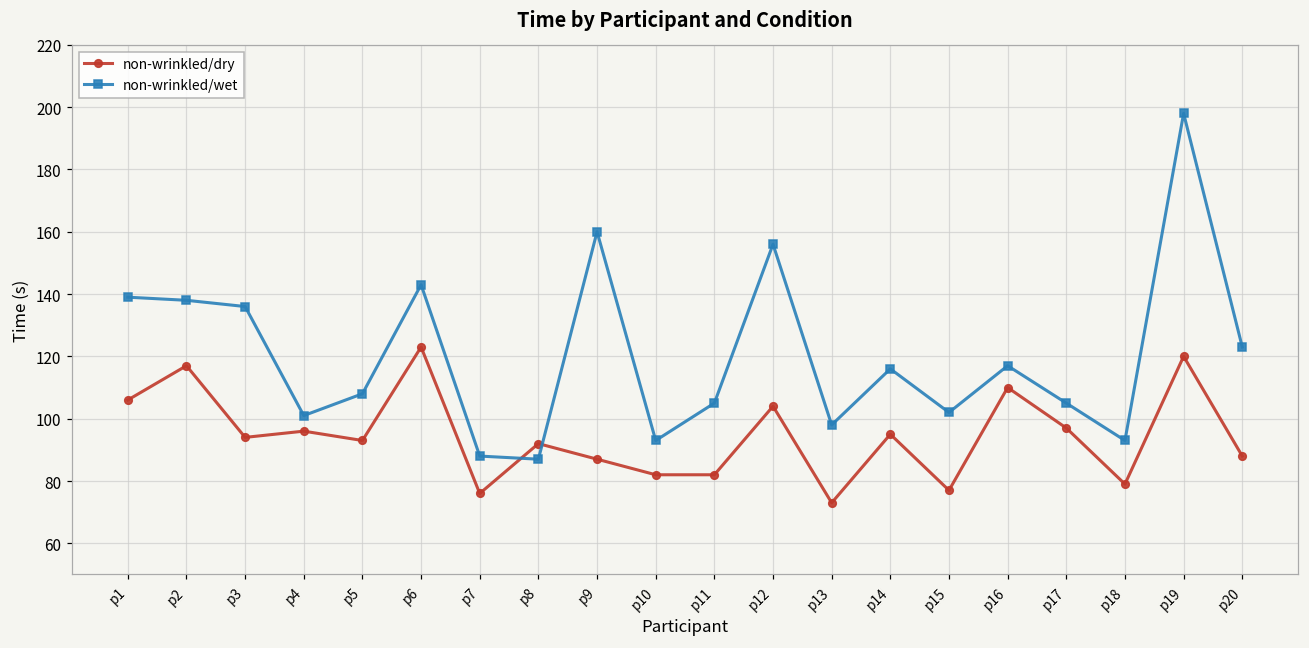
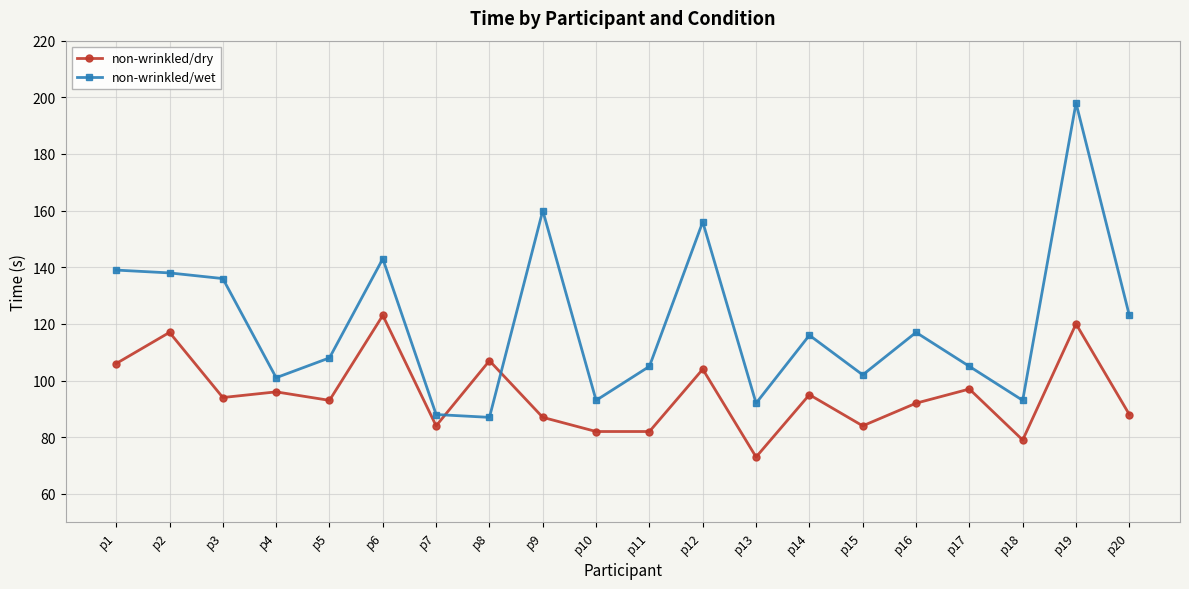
  {
    "non-wrinkled/dry": {
      "p1": 106,
      "p2": 117,
      "p3": 94,
      "p4": 96,
      "p5": 93,
      "p6": 123,
-     "p7": 76,
-     "p8": 92,
+     "p7": 84,
+     "p8": 107,
      "p9": 87,
      "p10": 82,
      "p11": 82,
      "p12": 104,
      "p13": 73,
      "p14": 95,
-     "p15": 77,
-     "p16": 110,
+     "p15": 84,
+     "p16": 92,
      "p17": 97,
      "p18": 79,
      "p19": 120,
      "p20": 88
    },
    "non-wrinkled/wet": {
      "p1": 139,
      "p2": 138,
      "p3": 136,
      "p4": 101,
      "p5": 108,
      "p6": 143,
      "p7": 88,
      "p8": 87,
      "p9": 160,
      "p10": 93,
      "p11": 105,
      "p12": 156,
-     "p13": 98,
+     "p13": 92,
      "p14": 116,
      "p15": 102,
      "p16": 117,
      "p17": 105,
      "p18": 93,
      "p19": 198,
      "p20": 123
    }
  }
